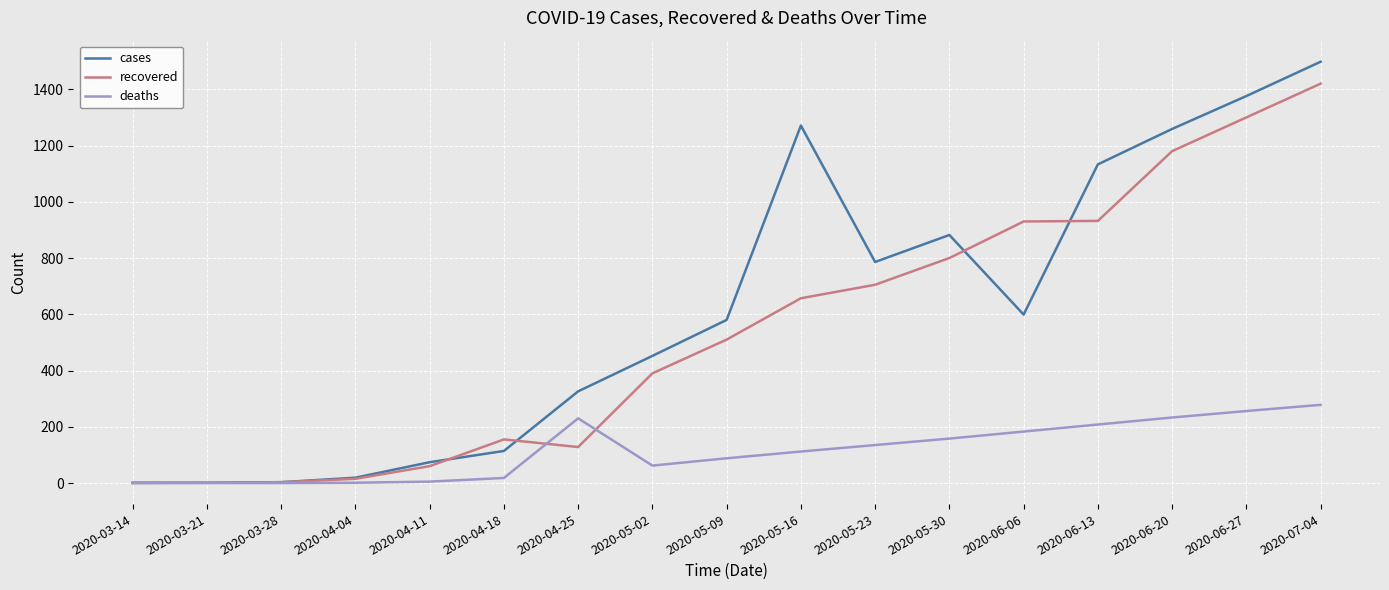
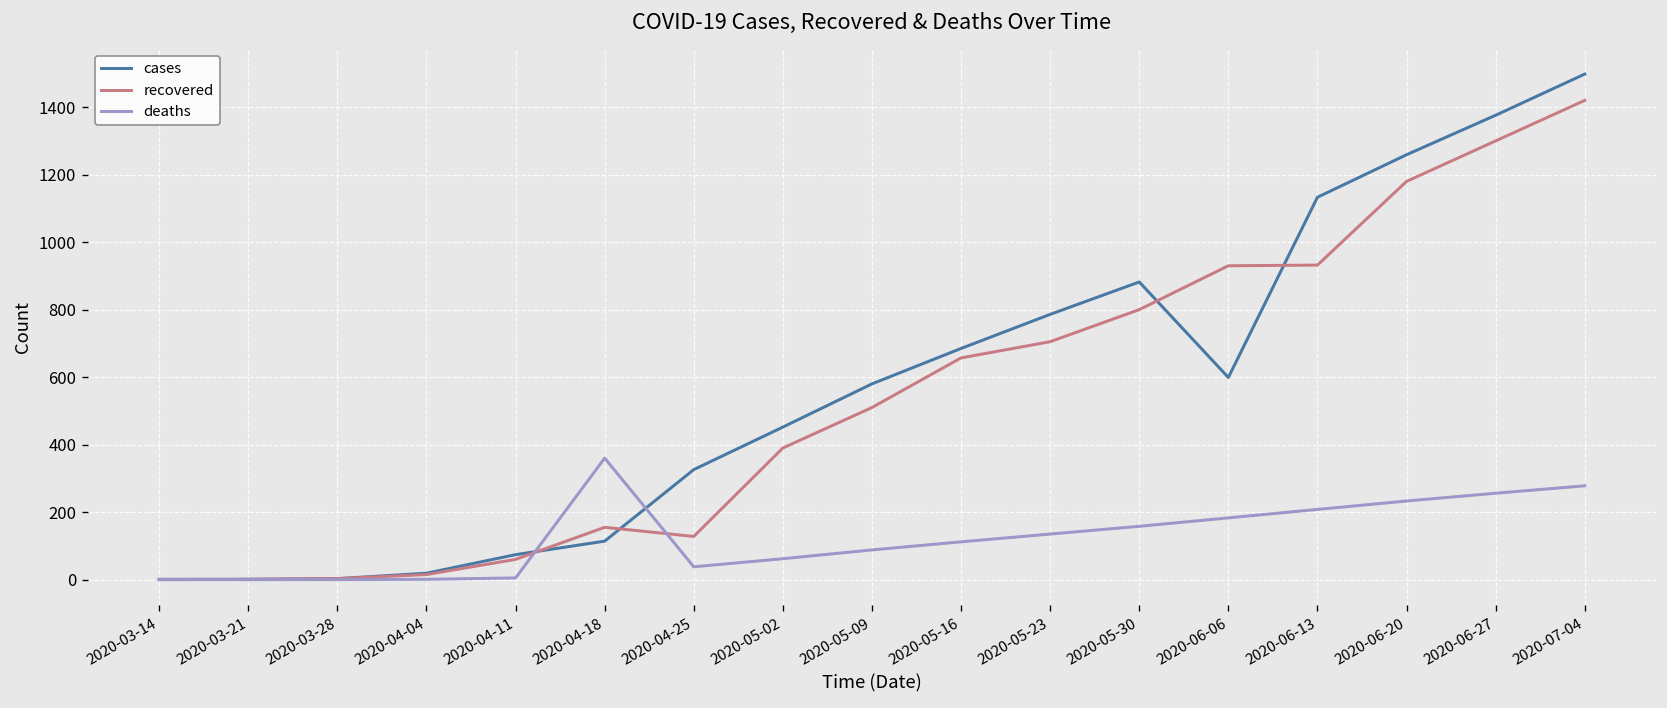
  {
    "cases": {
      "2020-04-11": 70,
      "2020-04-18": 110,
      "2020-04-25": 330,
      "2020-05-02": 450,
      "2020-05-09": 580,
-     "2020-05-16": 1270,
+     "2020-05-16": 690,
      "2020-05-23": 790,
      "2020-05-30": 880,
      "2020-06-06": 600,
      "2020-06-13": 1130,
      "2020-06-20": 1260,
      "2020-06-27": 1380,
      "2020-07-04": 1500
    },
    "recovered": {
      "2020-04-11": 60,
      "2020-04-18": 160,
      "2020-04-25": 130,
      "2020-05-02": 390,
      "2020-05-09": 510,
      "2020-05-16": 660,
      "2020-05-23": 710,
      "2020-05-30": 800,
      "2020-06-06": 930,
      "2020-06-13": 930,
      "2020-06-20": 1180,
      "2020-06-27": 1300,
      "2020-07-04": 1420
    },
    "deaths": {
      "2020-04-04": 0,
      "2020-04-11": 10,
-     "2020-04-18": 20,
-     "2020-04-25": 230,
+     "2020-04-18": 360,
+     "2020-04-25": 40,
      "2020-05-02": 60,
      "2020-05-09": 90,
      "2020-05-16": 110,
      "2020-05-23": 140,
      "2020-05-30": 160,
      "2020-06-06": 180,
      "2020-06-13": 210,
      "2020-06-20": 230,
      "2020-06-27": 260,
      "2020-07-04": 280
    }
  }
